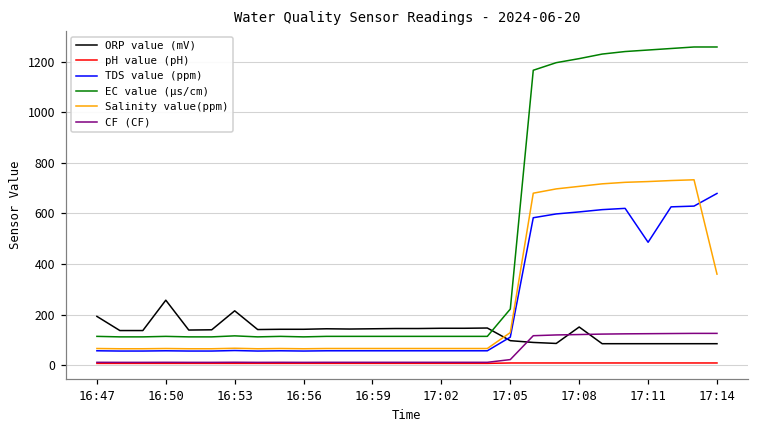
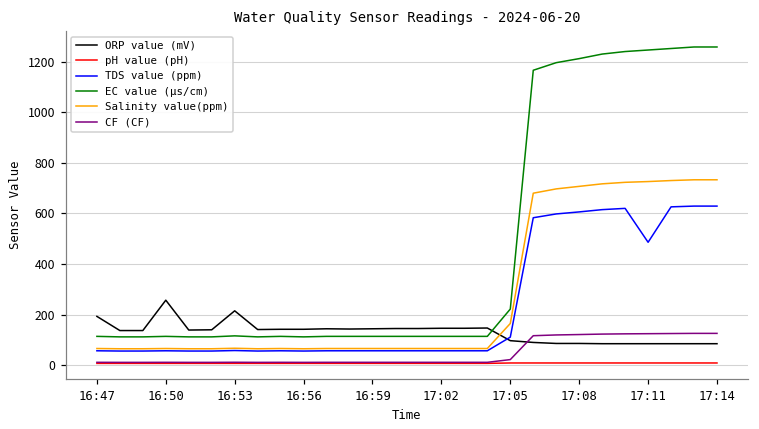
  {
    "ORP value (mV)": {
      "16:47": 190,
      "16:50": 260,
      "16:53": 220,
      "16:56": 140,
      "16:59": 140,
      "17:02": 150,
      "17:05": 100,
-     "17:08": 150,
+     "17:08": 90,
      "17:11": 90,
      "17:14": 90
    },
    "pH value (pH)": {
      "17:05": 10,
      "17:08": 10,
      "17:11": 10,
      "17:14": 10
    },
    "TDS value (ppm)": {
      "17:05": 110,
      "17:08": 610,
      "17:11": 490,
-     "17:14": 680
+     "17:14": 630
    },
    "EC value (µs/cm)": {
      "16:47": 110,
      "16:50": 110,
      "16:53": 120,
      "16:56": 110,
      "16:59": 110,
      "17:02": 110,
      "17:05": 220,
      "17:08": 1210,
      "17:11": 1250,
      "17:14": 1260
    },
    "Salinity value(ppm)": {
-     "17:05": 130,
+     "17:05": 170,
      "17:08": 710,
      "17:11": 730,
-     "17:14": 360
+     "17:14": 730
    },
    "CF (CF)": {
      "17:05": 20,
      "17:08": 120,
      "17:11": 120,
      "17:14": 130
    }
  }
